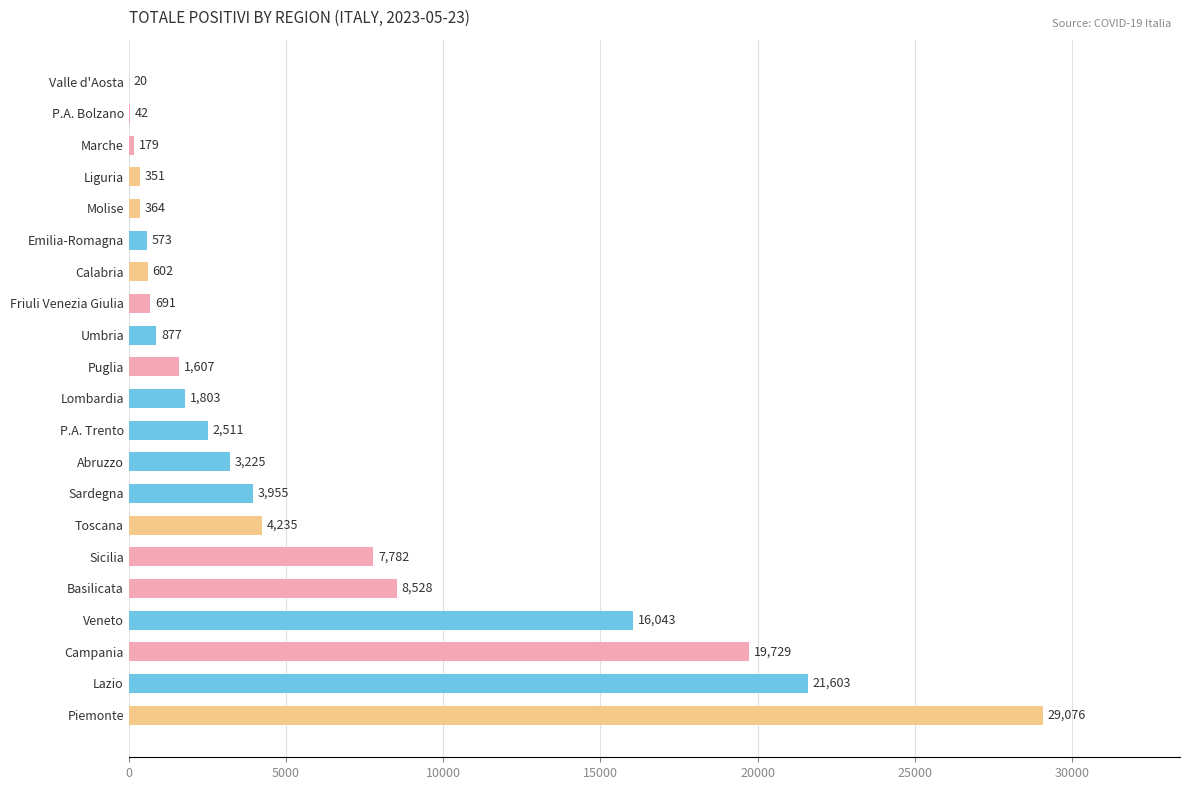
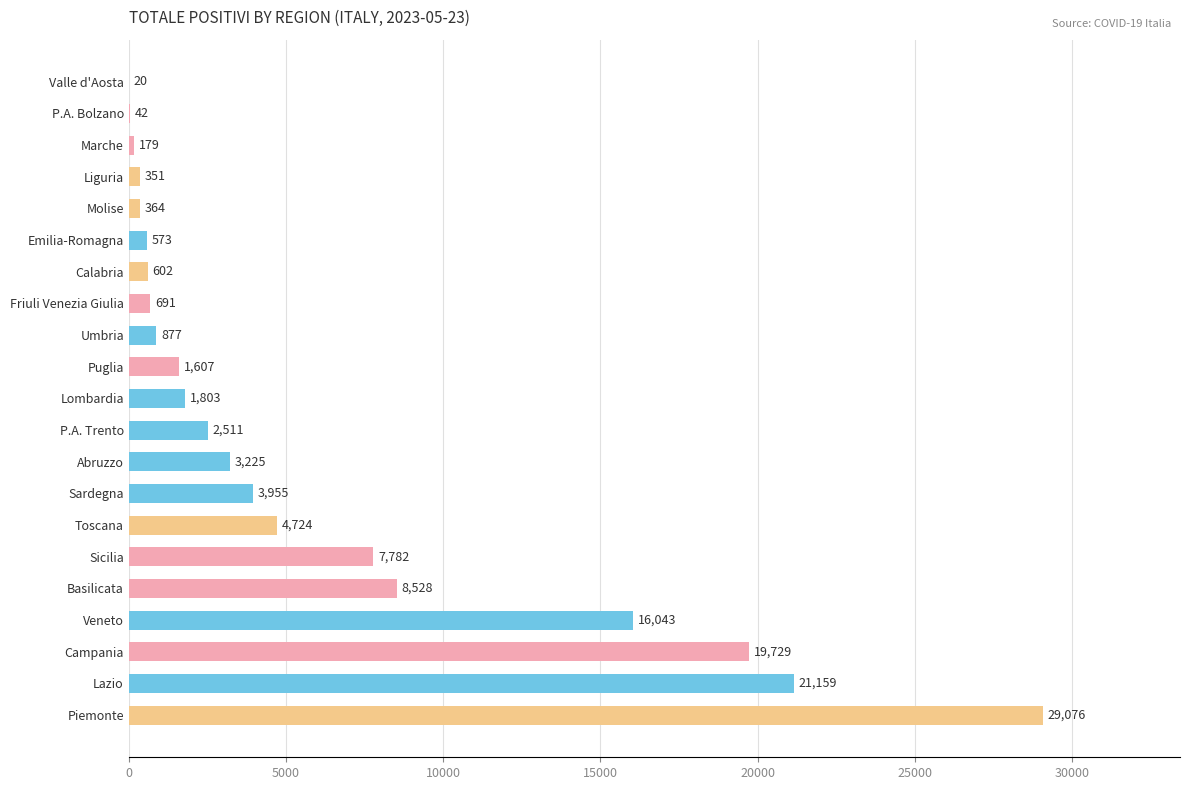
  {
    "Valle d'Aosta": "20",
    "P.A. Bolzano": "42",
    "Marche": "179",
    "Liguria": "351",
    "Molise": "364",
    "Emilia-Romagna": "573",
    "Calabria": "602",
    "Friuli Venezia Giulia": "691",
    "Umbria": "877",
    "Puglia": "1,607",
    "Lombardia": "1,803",
    "P.A. Trento": "2,511",
    "Abruzzo": "3,225",
    "Sardegna": "3,955",
-   "Toscana": "4,235",
+   "Toscana": "4,724",
    "Sicilia": "7,782",
    "Basilicata": "8,528",
    "Veneto": "16,043",
    "Campania": "19,729",
-   "Lazio": "21,603",
+   "Lazio": "21,159",
    "Piemonte": "29,076"
  }
